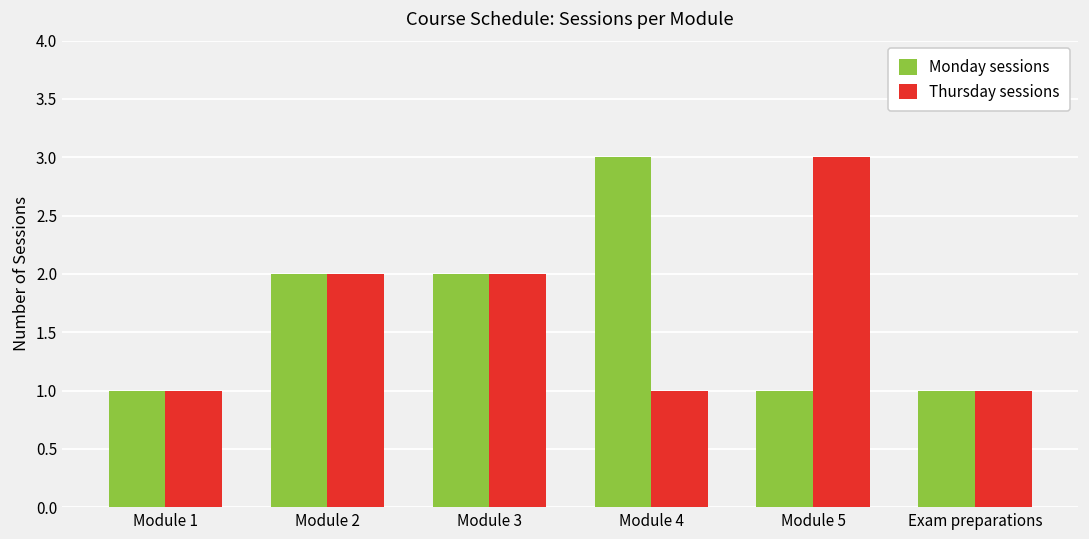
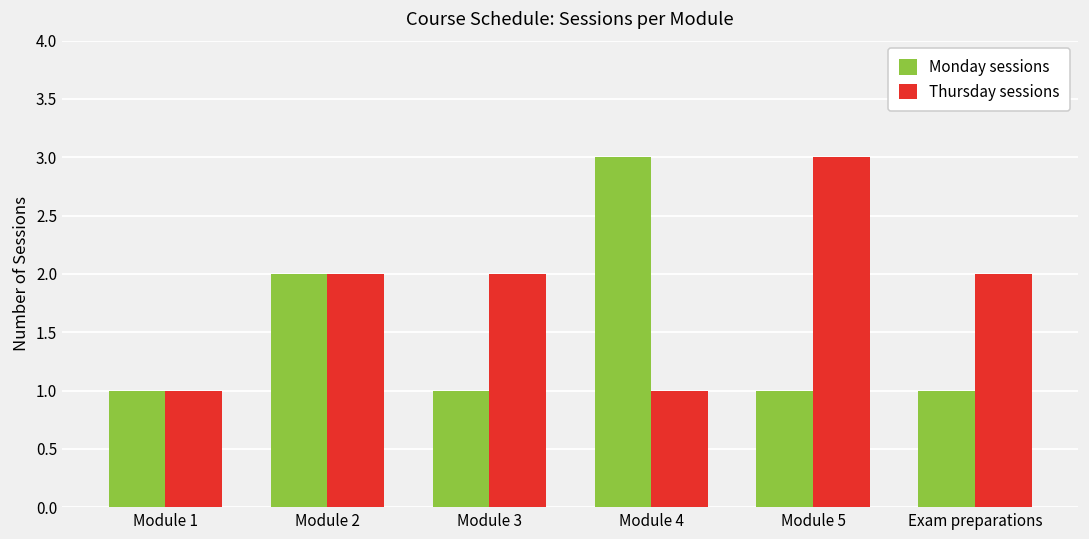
  {
    "Monday sessions": {
      "Module 1": 1,
      "Module 2": 2,
-     "Module 3": 2,
+     "Module 3": 1,
      "Module 4": 3,
      "Module 5": 1,
      "Exam preparations": 1
    },
    "Thursday sessions": {
      "Module 1": 1,
      "Module 2": 2,
      "Module 3": 2,
      "Module 4": 1,
      "Module 5": 3,
-     "Exam preparations": 1
+     "Exam preparations": 2
    }
  }
